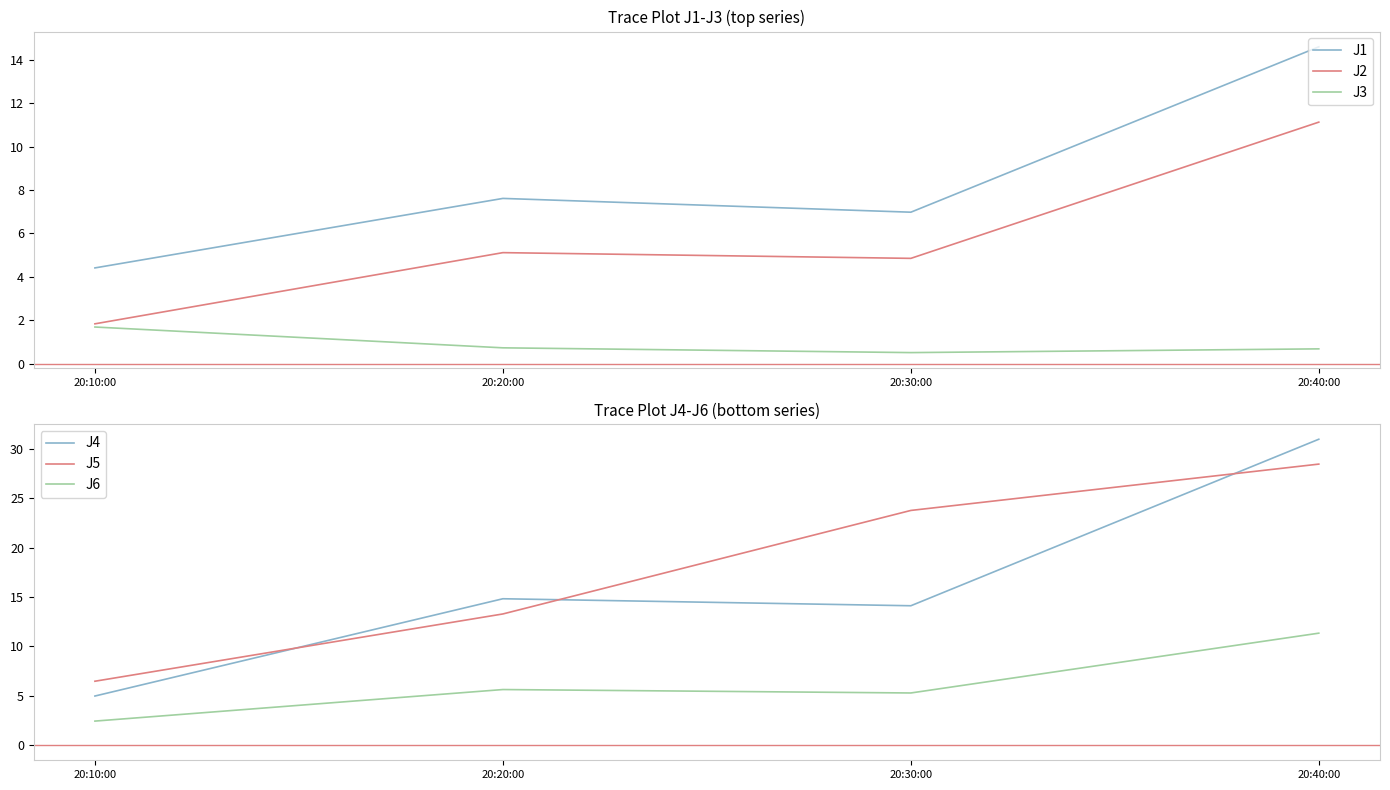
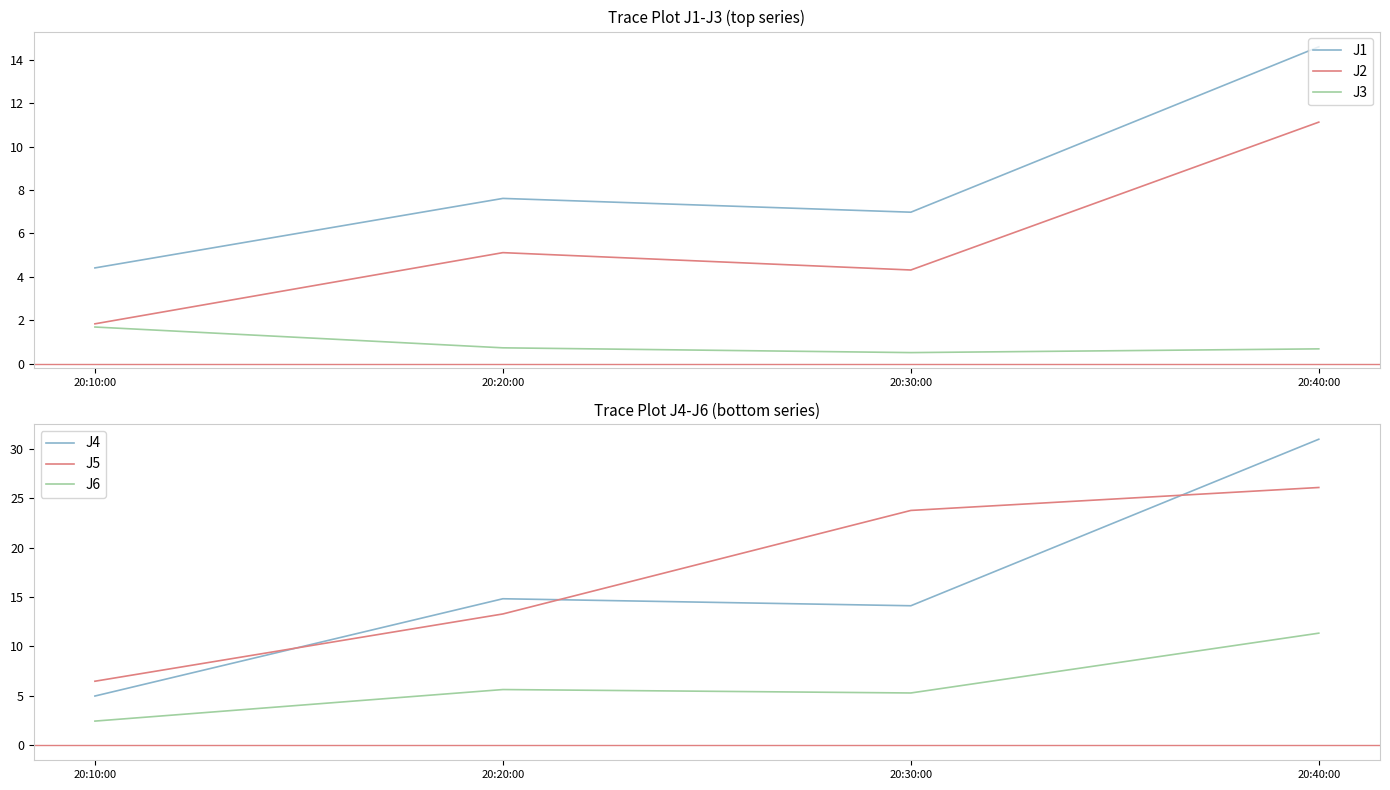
  {
    "Trace Plot J1-J3 (top series)": {
      "J2": {
        "20:10:00": 1.8,
        "20:20:00": 5.1,
-       "20:30:00": 4.9,
+       "20:30:00": 4.3,
        "20:40:00": 11.1
      }
    },
    "Trace Plot J4-J6 (bottom series)": {
      "J5": {
        "20:10:00": 6,
        "20:20:00": 13,
        "20:30:00": 24,
-       "20:40:00": 28
+       "20:40:00": 26
      }
    }
  }
